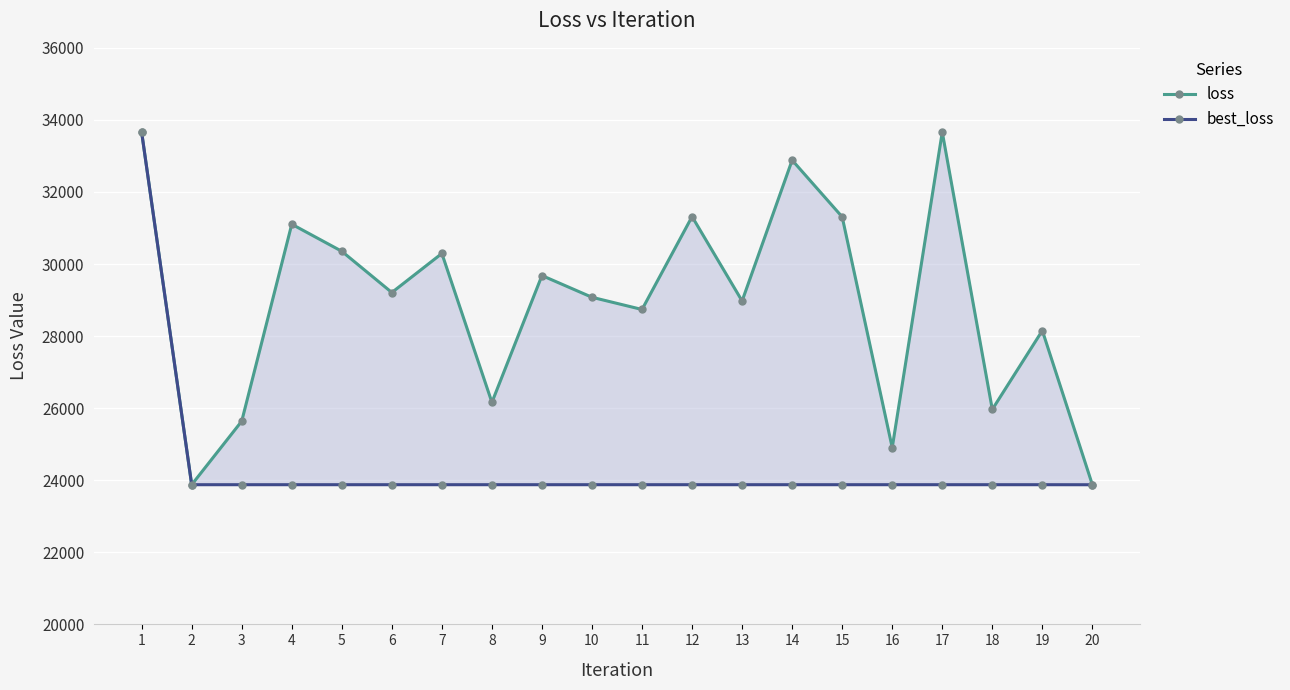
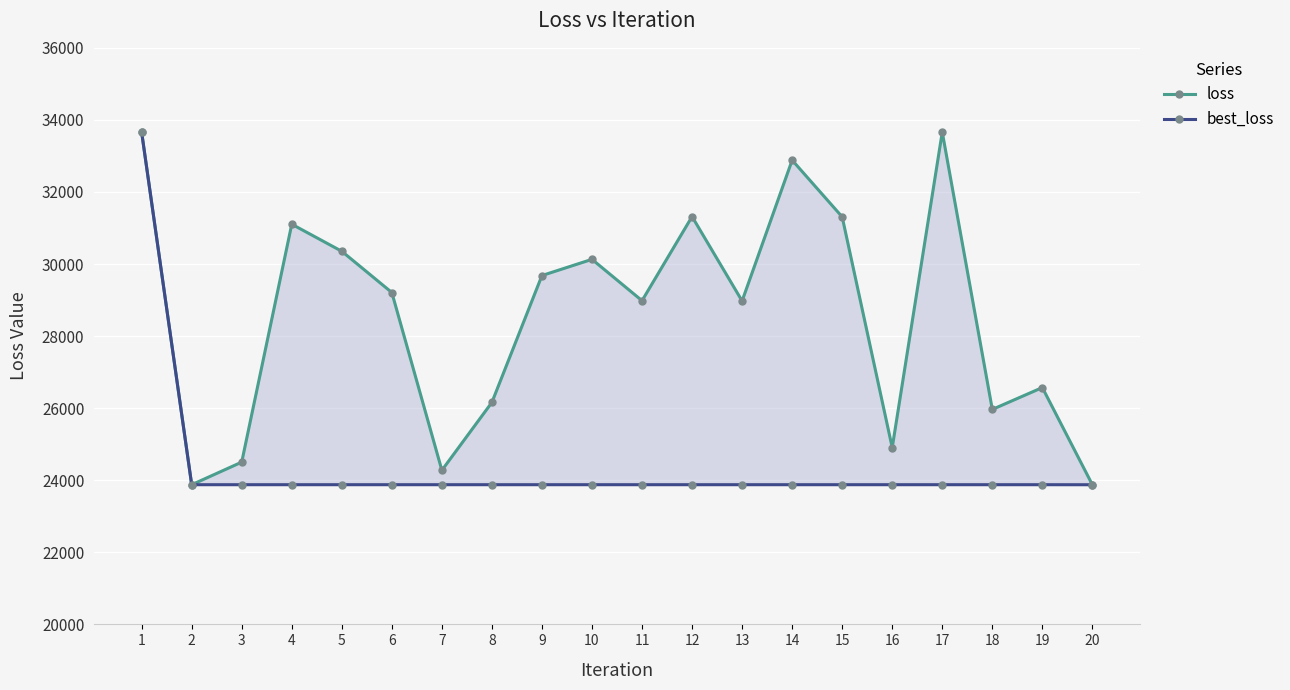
  {
    "loss": {
-     "3": 25600,
+     "3": 24500,
      "4": 31100,
      "5": 30400,
      "6": 29200,
-     "7": 30300,
+     "7": 24300,
      "8": 26200,
      "9": 29700,
-     "10": 29100,
-     "11": 28700,
+     "10": 30100,
+     "11": 29000,
      "12": 31300,
      "13": 29000,
      "14": 32900,
      "15": 31300,
      "16": 24900,
      "17": 33700,
      "18": 26000,
-     "19": 28200
+     "19": 26600
    },
    "best_loss": {
      "3": 23900,
      "4": 23900,
      "5": 23900,
      "6": 23900,
      "7": 23900,
      "8": 23900,
      "9": 23900,
      "10": 23900,
      "11": 23900,
      "12": 23900,
      "13": 23900,
      "14": 23900,
      "15": 23900,
      "16": 23900,
      "17": 23900,
      "18": 23900,
      "19": 23900
    }
  }
